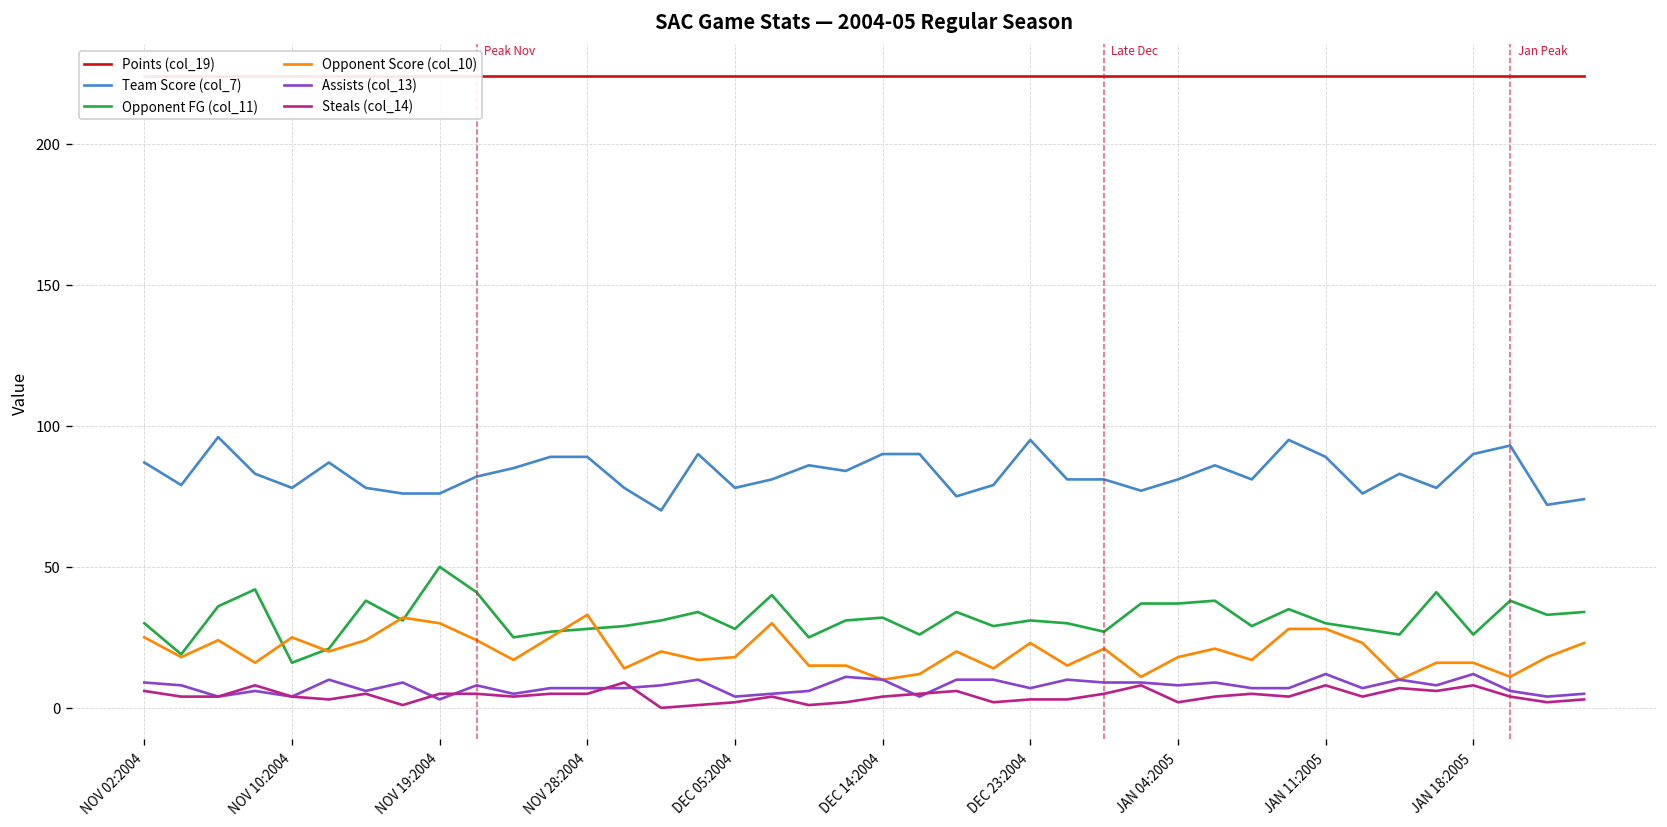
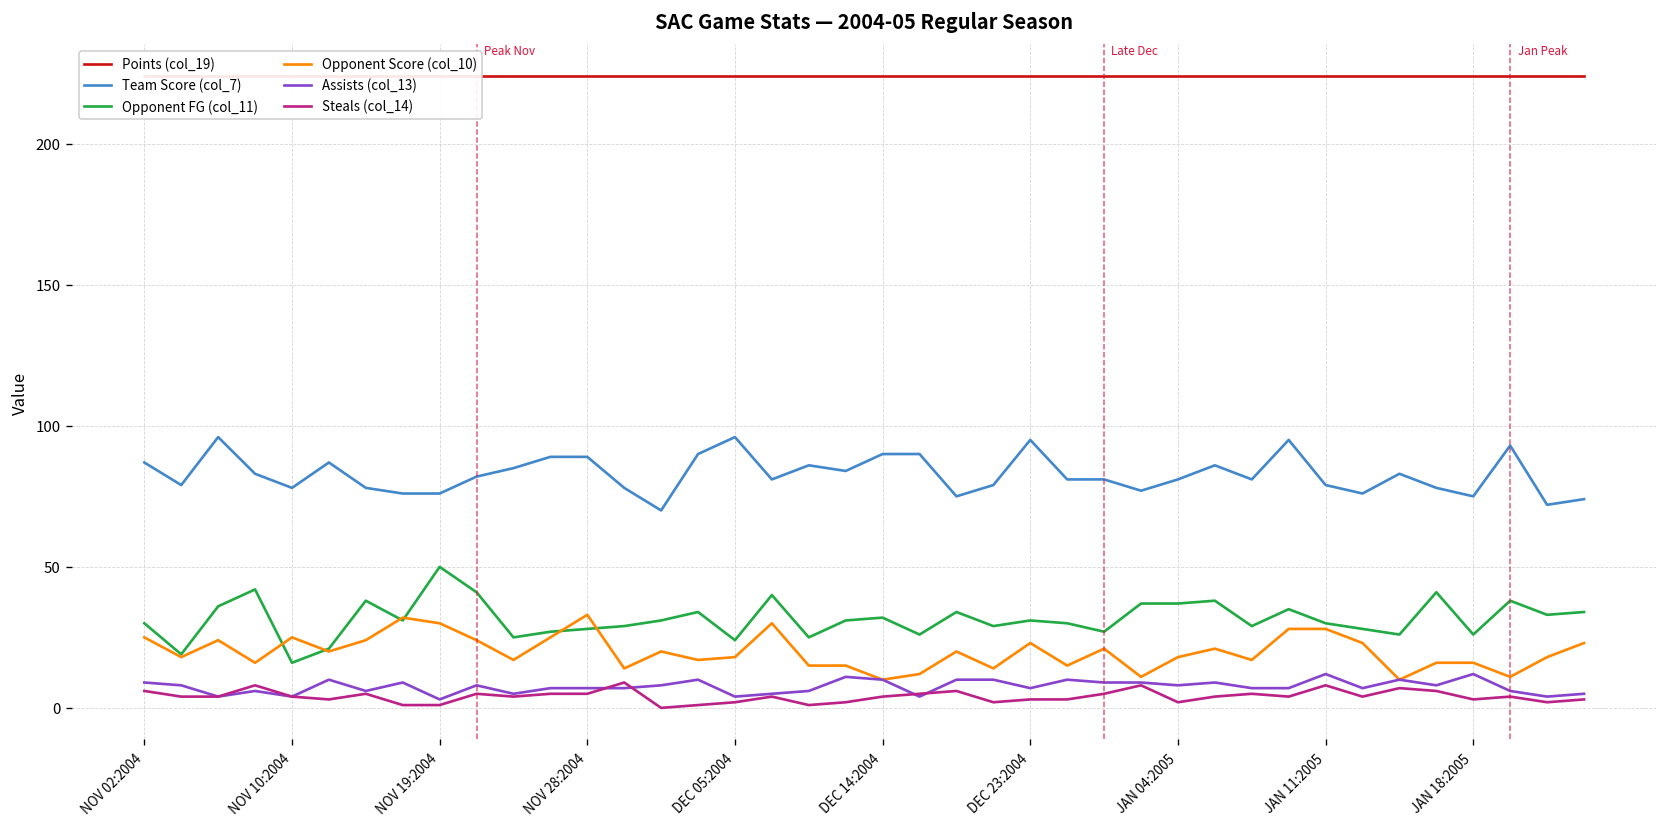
  {
    "Points (col_19)": {
      "NOV 28:2004": 224,
      "DEC 05:2004": 224,
      "DEC 14:2004": 224,
      "DEC 23:2004": 224,
      "JAN 04:2005": 224,
      "JAN 11:2005": 224,
      "JAN 18:2005": 224
    },
    "Team Score (col_7)": {
      "NOV 02:2004": 87,
      "NOV 10:2004": 78,
      "NOV 19:2004": 76,
      "NOV 28:2004": 89,
-     "DEC 05:2004": 78,
+     "DEC 05:2004": 96,
      "DEC 14:2004": 90,
      "DEC 23:2004": 95,
      "JAN 04:2005": 81,
-     "JAN 11:2005": 89,
-     "JAN 18:2005": 90
+     "JAN 11:2005": 79,
+     "JAN 18:2005": 75
    },
    "Opponent FG (col_11)": {
      "NOV 02:2004": 30,
      "NOV 10:2004": 16,
      "NOV 19:2004": 50,
      "NOV 28:2004": 28,
-     "DEC 05:2004": 28,
+     "DEC 05:2004": 24,
      "DEC 14:2004": 32,
      "DEC 23:2004": 31,
      "JAN 04:2005": 37,
      "JAN 11:2005": 30,
      "JAN 18:2005": 26
    },
    "Opponent Score (col_10)": {
      "NOV 02:2004": 25,
      "NOV 10:2004": 25,
      "NOV 19:2004": 30,
      "NOV 28:2004": 33,
      "DEC 05:2004": 18,
      "DEC 23:2004": 23,
      "JAN 04:2005": 18,
      "JAN 11:2005": 28,
      "JAN 18:2005": 16
    },
    "Assists (col_13)": {
      "NOV 02:2004": 9,
      "NOV 19:2004": 3,
      "NOV 28:2004": 7,
      "DEC 05:2004": 4,
      "DEC 23:2004": 7,
      "JAN 04:2005": 8,
      "JAN 11:2005": 12,
      "JAN 18:2005": 12
    },
    "Steals (col_14)": {
      "NOV 02:2004": 6,
-     "NOV 19:2004": 5,
+     "NOV 19:2004": 1,
      "NOV 28:2004": 5,
      "DEC 05:2004": 2,
      "DEC 14:2004": 4,
      "DEC 23:2004": 3,
      "JAN 04:2005": 2,
      "JAN 11:2005": 8,
-     "JAN 18:2005": 8
+     "JAN 18:2005": 3
    }
  }
